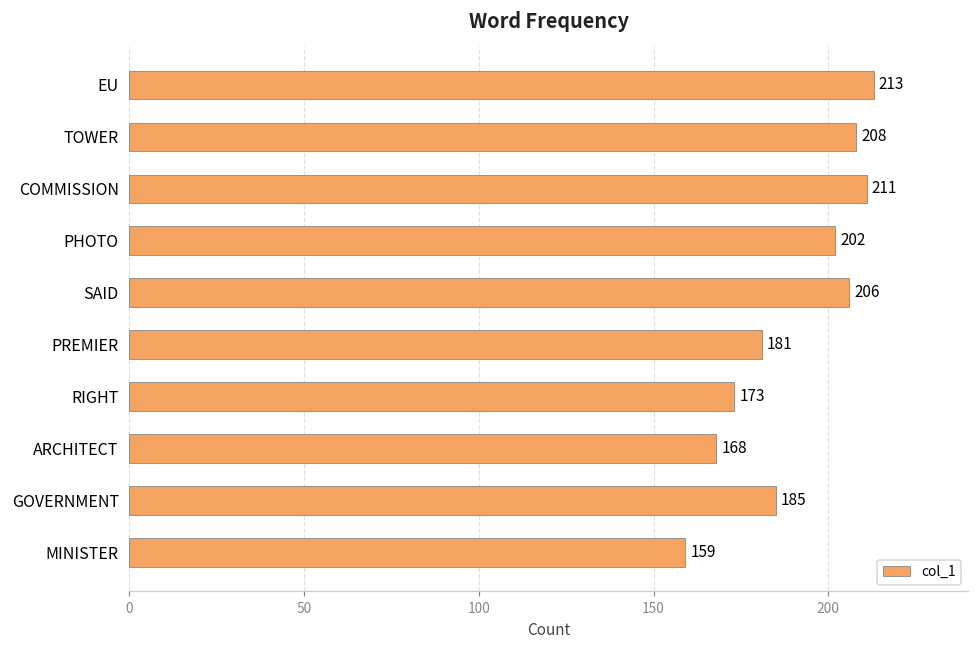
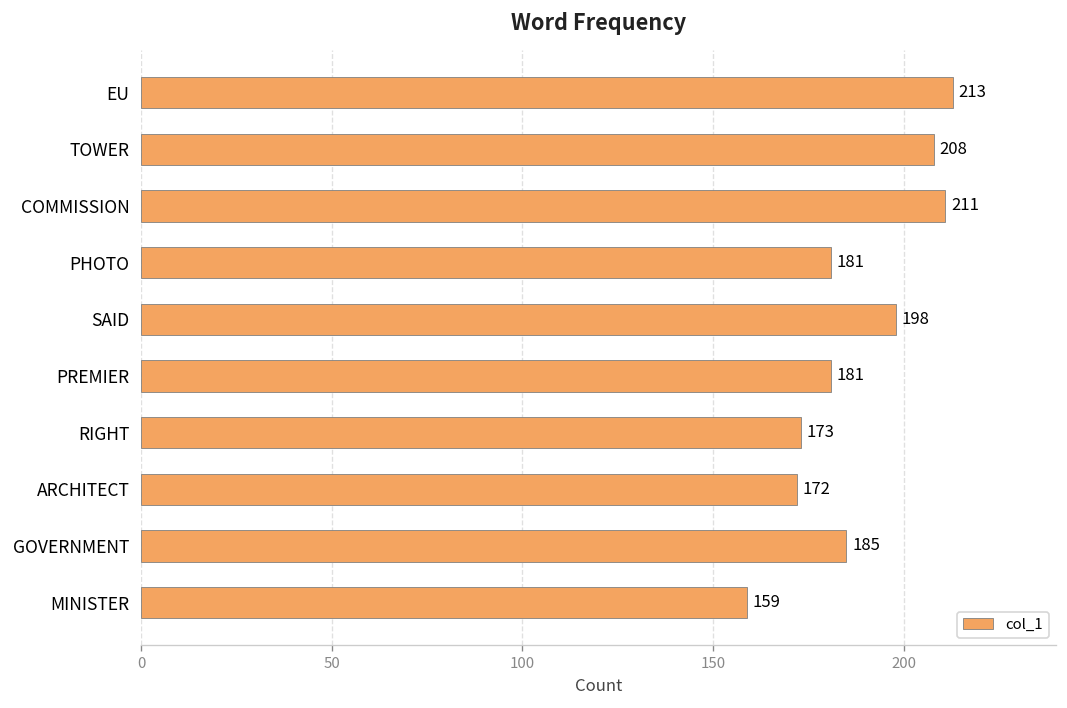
  {
    "EU": 213,
    "TOWER": 208,
    "COMMISSION": 211,
-   "PHOTO": 202,
-   "SAID": 206,
+   "PHOTO": 181,
+   "SAID": 198,
    "PREMIER": 181,
    "RIGHT": 173,
-   "ARCHITECT": 168,
+   "ARCHITECT": 172,
    "GOVERNMENT": 185,
    "MINISTER": 159
  }
